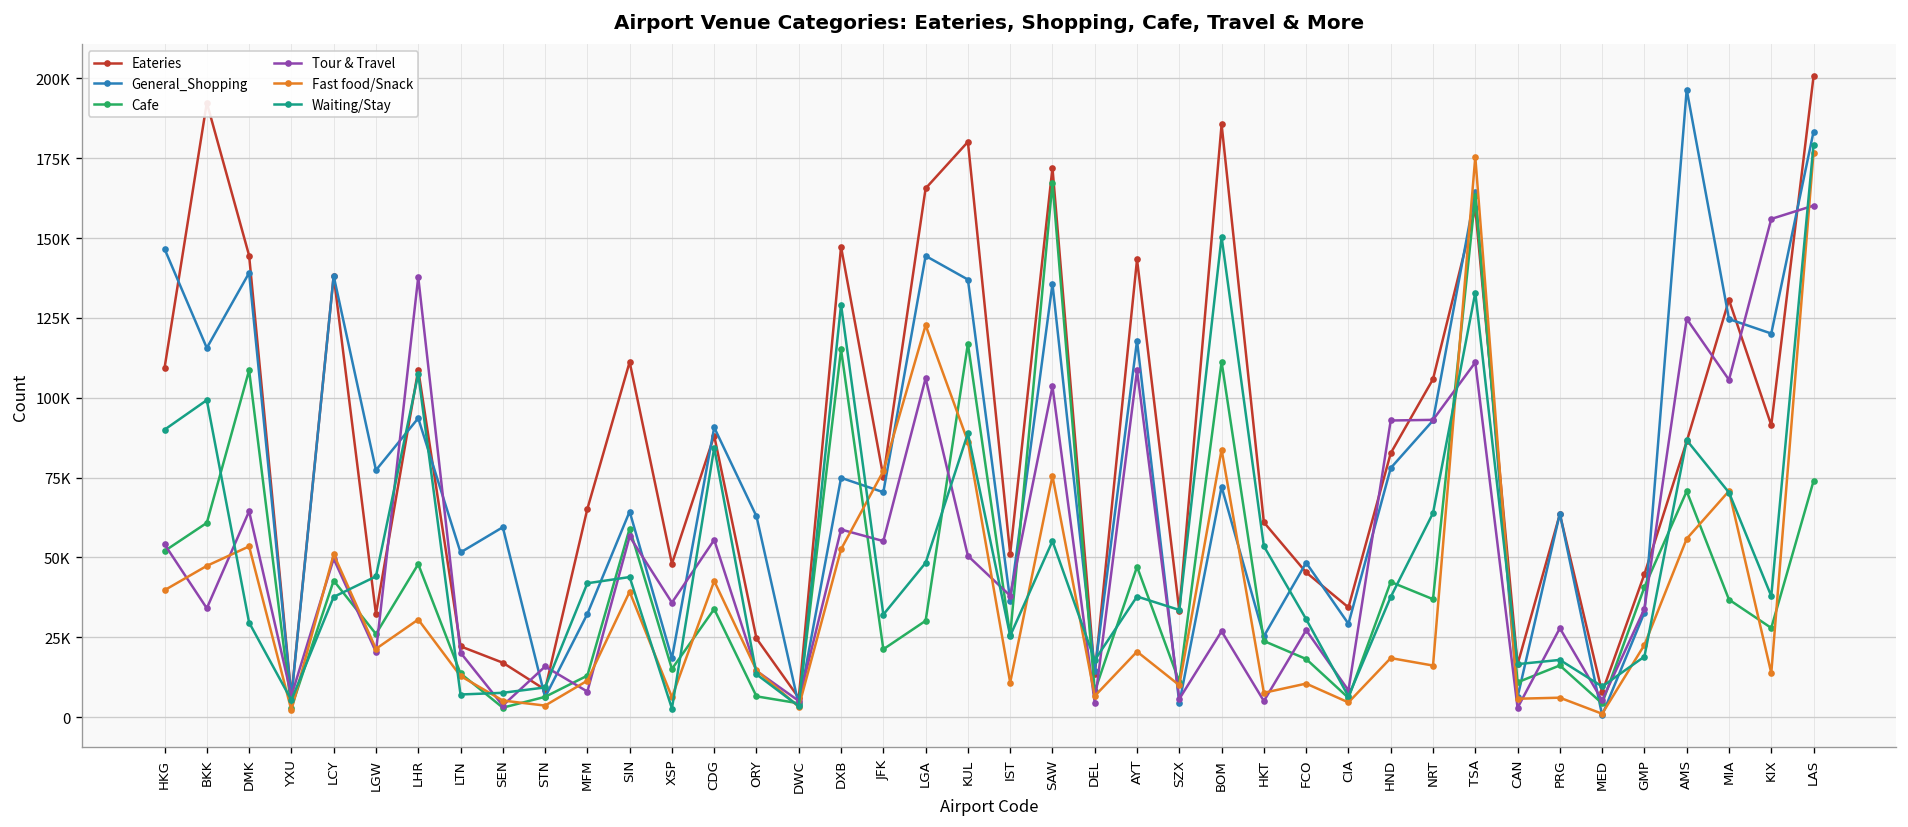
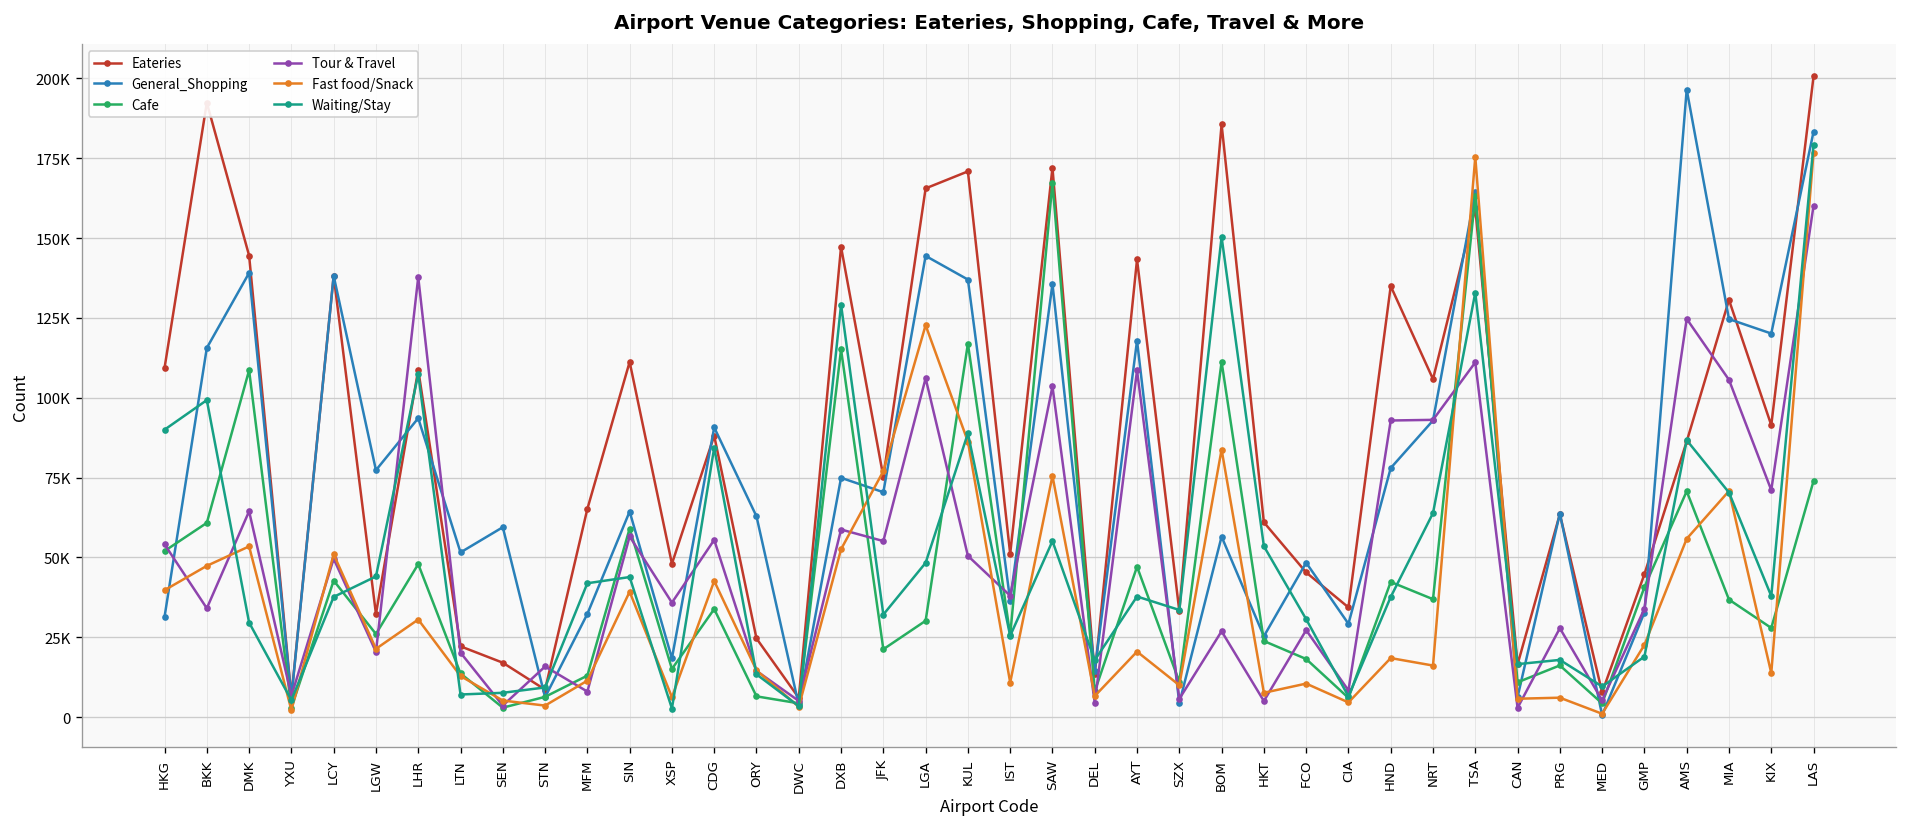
  {
    "Eateries": {
      "HKG": 109000,
      "DMK": 145000,
      "LGW": 32000,
      "LHR": 109000,
      "LTN": 22000,
      "SEN": 17000,
      "MFM": 65000,
      "SIN": 111000,
      "XSP": 48000,
      "CDG": 88000,
      "ORY": 25000,
      "DXB": 147000,
      "JFK": 75000,
      "LGA": 166000,
-     "KUL": 180000,
+     "KUL": 171000,
      "IST": 51000,
      "SAW": 172000,
      "DEL": 13000,
      "AYT": 143000,
      "BOM": 186000,
      "HKT": 61000,
      "FCO": 45000,
      "CIA": 34000,
-     "HND": 83000,
+     "HND": 135000,
      "NRT": 106000,
      "TSA": 159000,
      "MED": 8000,
      "GMP": 45000,
      "MIA": 131000,
      "KIX": 91000,
      "LAS": 201000
    },
    "General_Shopping": {
-     "HKG": 147000,
+     "HKG": 31000,
      "BKK": 116000,
      "DMK": 139000,
      "LGW": 77000,
      "LHR": 94000,
      "LTN": 52000,
      "SEN": 59000,
      "MFM": 32000,
      "SIN": 64000,
      "XSP": 18000,
      "CDG": 91000,
      "ORY": 63000,
      "DXB": 75000,
      "JFK": 70000,
      "LGA": 144000,
      "KUL": 137000,
      "IST": 36000,
      "SAW": 136000,
      "DEL": 15000,
      "AYT": 118000,
      "SZX": 4000,
-     "BOM": 72000,
+     "BOM": 57000,
      "HKT": 25000,
      "FCO": 48000,
      "CIA": 29000,
      "HND": 78000,
      "TSA": 164000,
      "GMP": 33000,
      "AMS": 197000,
      "MIA": 125000,
      "KIX": 120000,
      "LAS": 183000
    },
    "Tour & Travel": {
      "HKG": 54000,
      "BKK": 34000,
      "DMK": 64000,
      "LCY": 50000,
      "LGW": 20000,
      "LHR": 138000,
      "LTN": 20000,
      "STN": 16000,
      "MFM": 8000,
      "SIN": 57000,
      "XSP": 36000,
      "CDG": 56000,
      "DXB": 59000,
      "JFK": 55000,
      "LGA": 106000,
      "KUL": 51000,
      "IST": 38000,
      "SAW": 104000,
      "DEL": 5000,
      "AYT": 109000,
      "SZX": 6000,
      "BOM": 27000,
      "HKT": 5000,
      "FCO": 27000,
      "CIA": 8000,
      "HND": 93000,
      "TSA": 111000,
      "CAN": 3000,
      "PRG": 28000,
      "GMP": 34000,
      "AMS": 125000,
      "MIA": 106000,
-     "KIX": 156000,
+     "KIX": 71000,
      "LAS": 160000
    },
    "Fast food/Snack": {
      "HKG": 40000,
      "BKK": 47000,
      "DMK": 53000,
      "LCY": 51000,
      "LGW": 21000,
      "LHR": 31000,
      "SEN": 5000,
      "STN": 4000,
      "MFM": 11000,
      "SIN": 39000,
      "XSP": 6000,
      "CDG": 43000,
      "DXB": 53000,
      "JFK": 77000,
      "LGA": 123000,
      "KUL": 86000,
      "IST": 11000,
      "SAW": 76000,
      "DEL": 7000,
      "AYT": 21000,
      "SZX": 10000,
      "BOM": 84000,
      "HKT": 8000,
      "FCO": 11000,
      "CIA": 5000,
      "HND": 18000,
      "NRT": 16000,
      "TSA": 175000,
      "PRG": 6000,
      "GMP": 23000,
      "AMS": 56000,
      "KIX": 14000,
      "LAS": 177000
    }
  }
